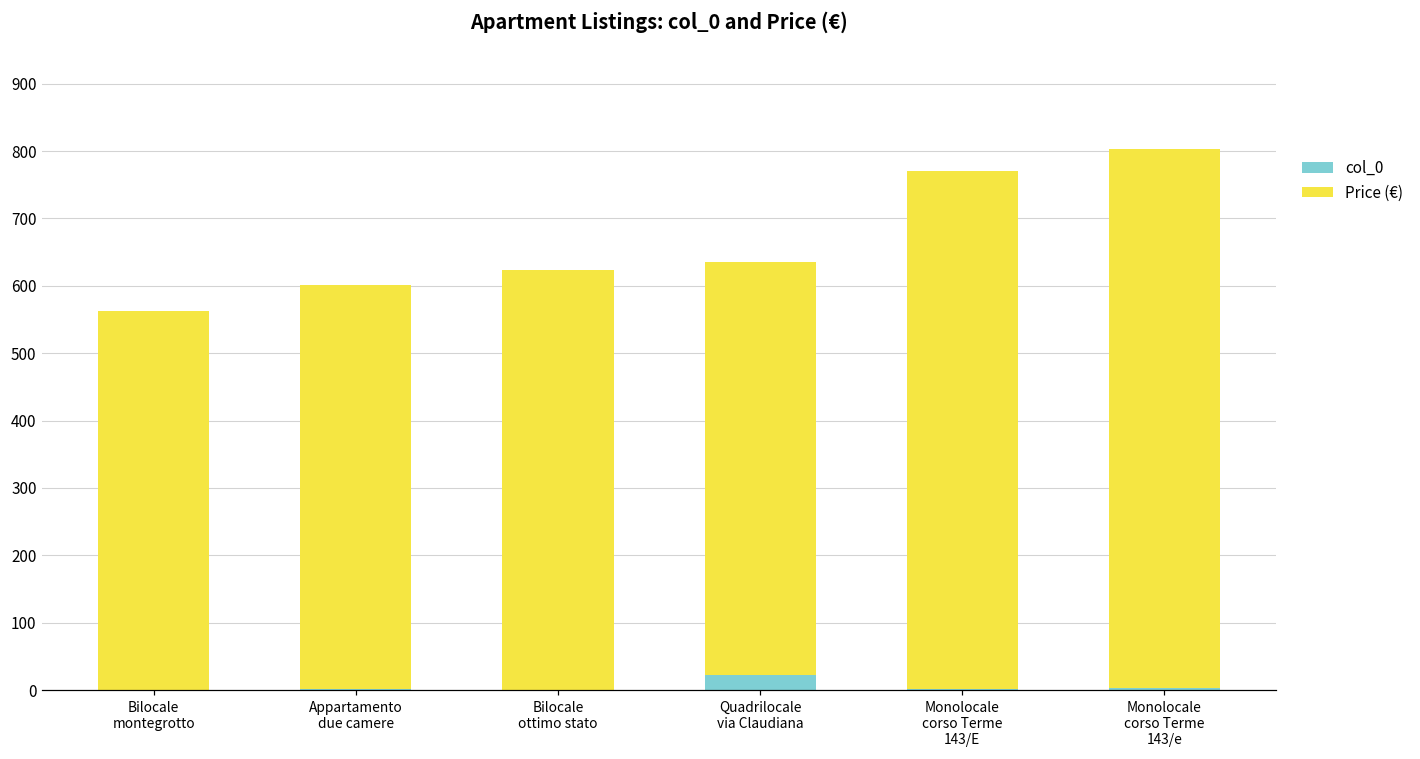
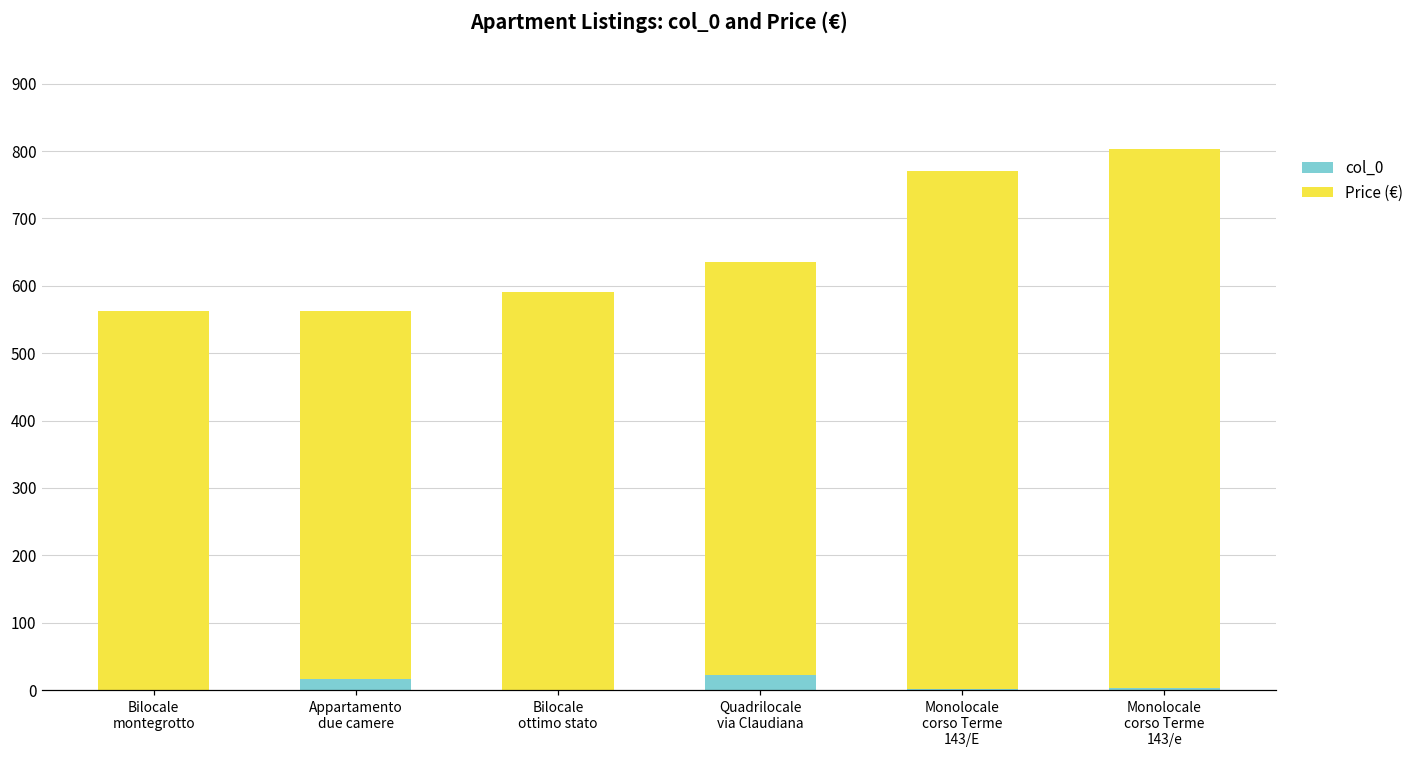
  {
    "col_0": {
      "Bilocale montegrotto": 0,
-     "Appartamento due camere": 0,
+     "Appartamento due camere": 20,
      "Bilocale ottimo stato": 0,
      "Quadrilocale via Claudiana": 20
    },
    "Price (€)": {
      "Bilocale montegrotto": 560,
-     "Appartamento due camere": 600,
-     "Bilocale ottimo stato": 620,
+     "Appartamento due camere": 550,
+     "Bilocale ottimo stato": 590,
      "Quadrilocale via Claudiana": 610,
      "Monolocale corso Terme 143/E": 770,
      "Monolocale corso Terme 143/e": 800
    }
  }
